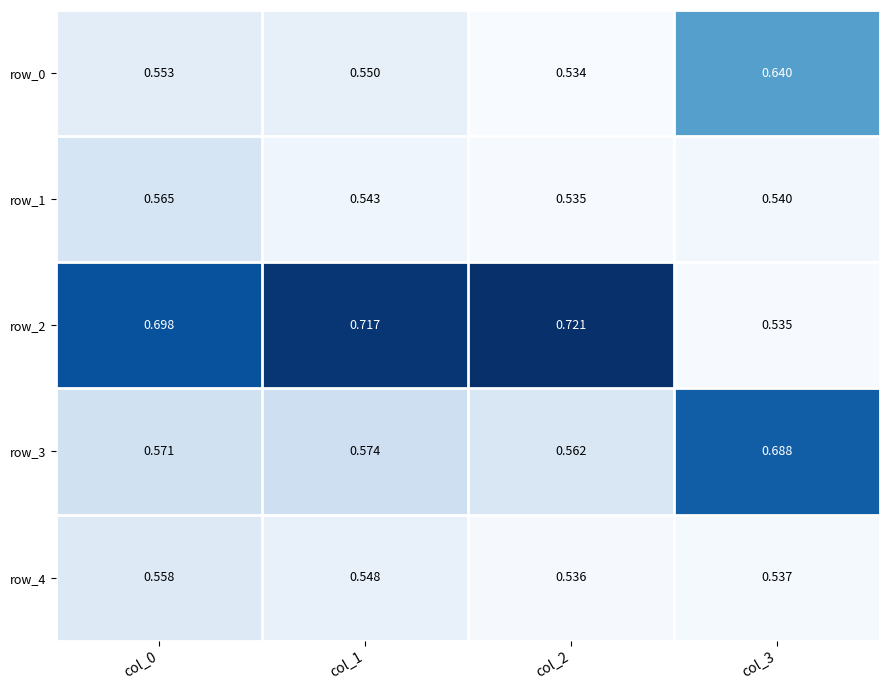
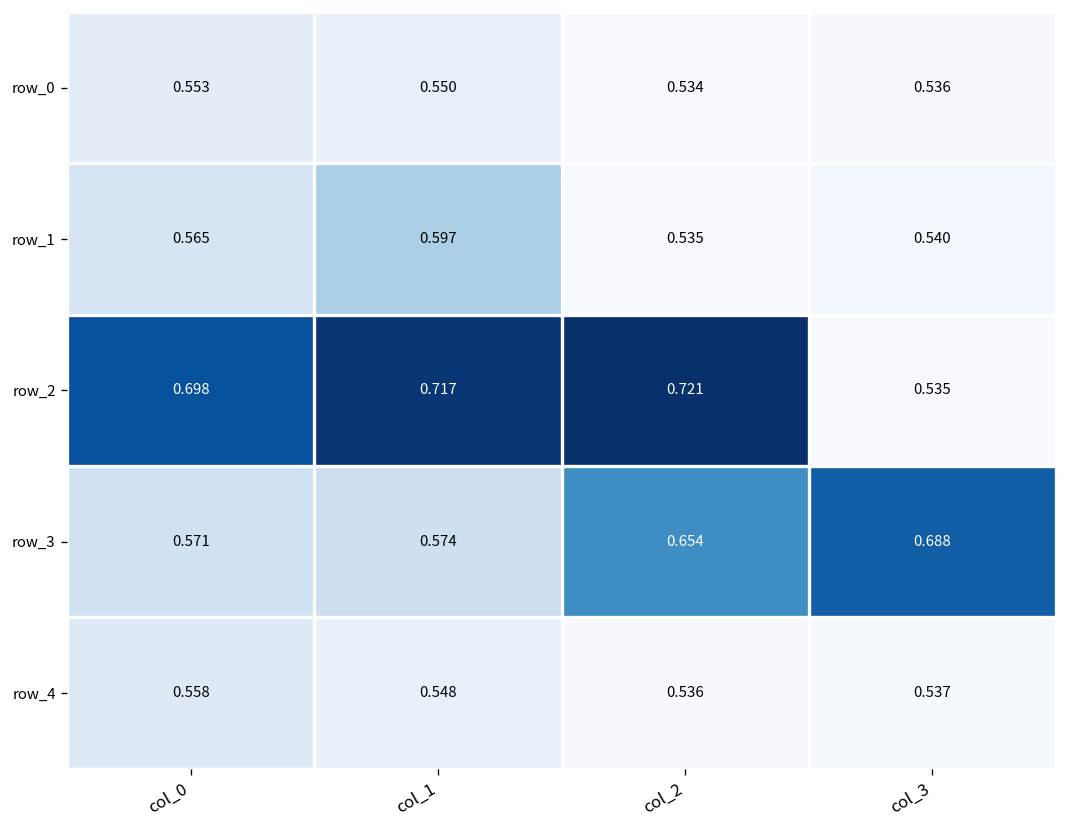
  {
    "row_0": {
      "col_0": 0.553,
      "col_1": 0.550,
      "col_2": 0.534,
-     "col_3": 0.640
+     "col_3": 0.536
    },
    "row_1": {
      "col_0": 0.565,
-     "col_1": 0.543,
+     "col_1": 0.597,
      "col_2": 0.535,
      "col_3": 0.540
    },
    "row_2": {
      "col_0": 0.698,
      "col_1": 0.717,
      "col_2": 0.721,
      "col_3": 0.535
    },
    "row_3": {
      "col_0": 0.571,
      "col_1": 0.574,
-     "col_2": 0.562,
+     "col_2": 0.654,
      "col_3": 0.688
    },
    "row_4": {
      "col_0": 0.558,
      "col_1": 0.548,
      "col_2": 0.536,
      "col_3": 0.537
    }
  }
